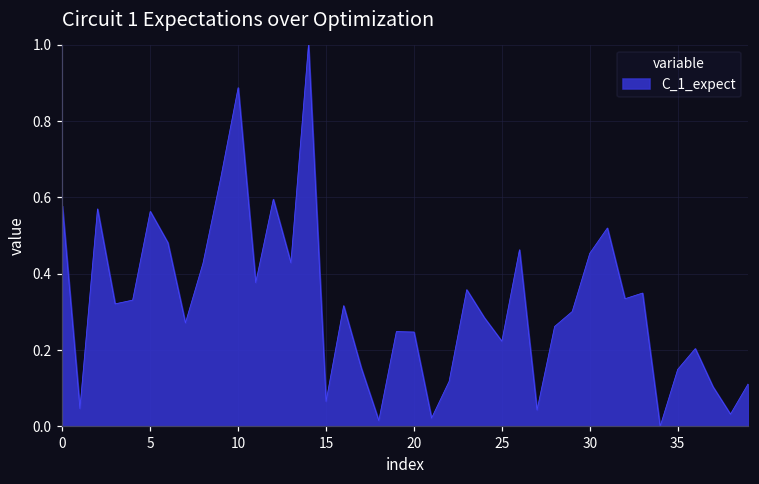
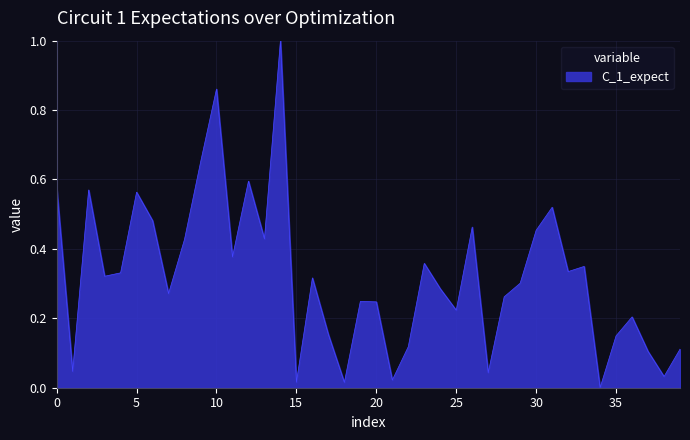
  {
    "0": 0.58,
    "5": 0.56,
-   "10": 0.89,
-   "15": 0.07,
+   "10": 0.86,
+   "15": 0.02,
    "20": 0.25,
    "25": 0.22,
    "30": 0.45,
    "35": 0.15
  }
